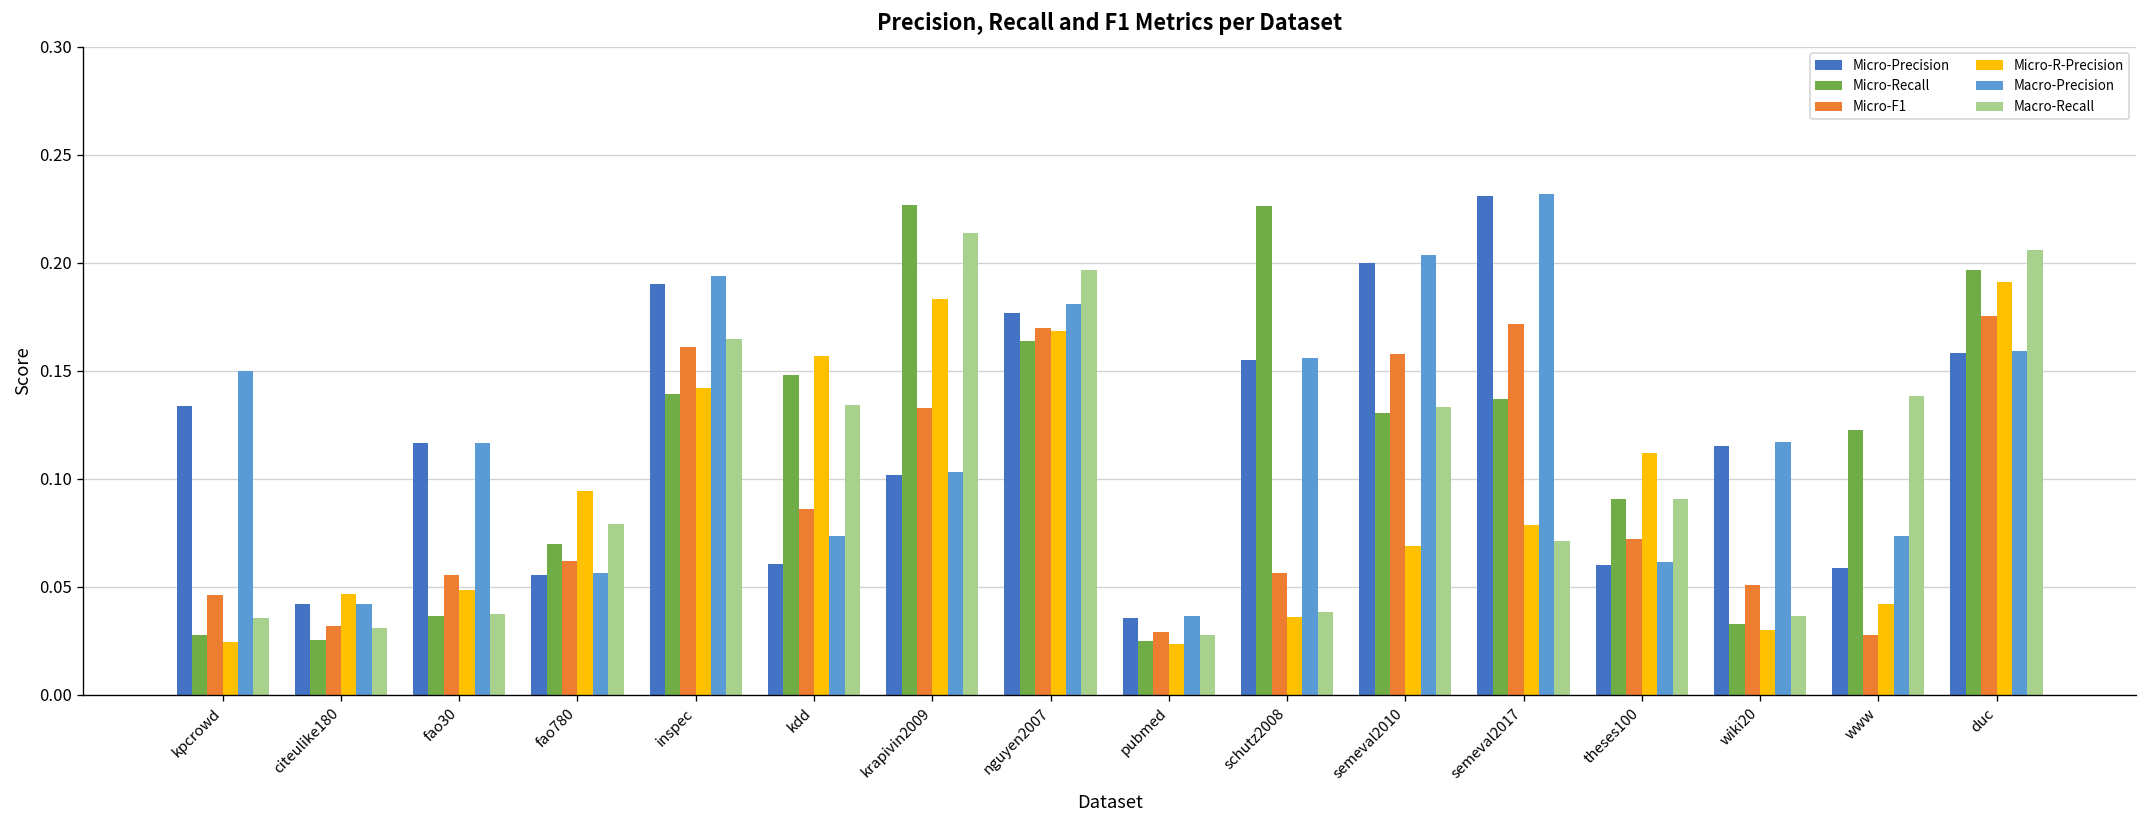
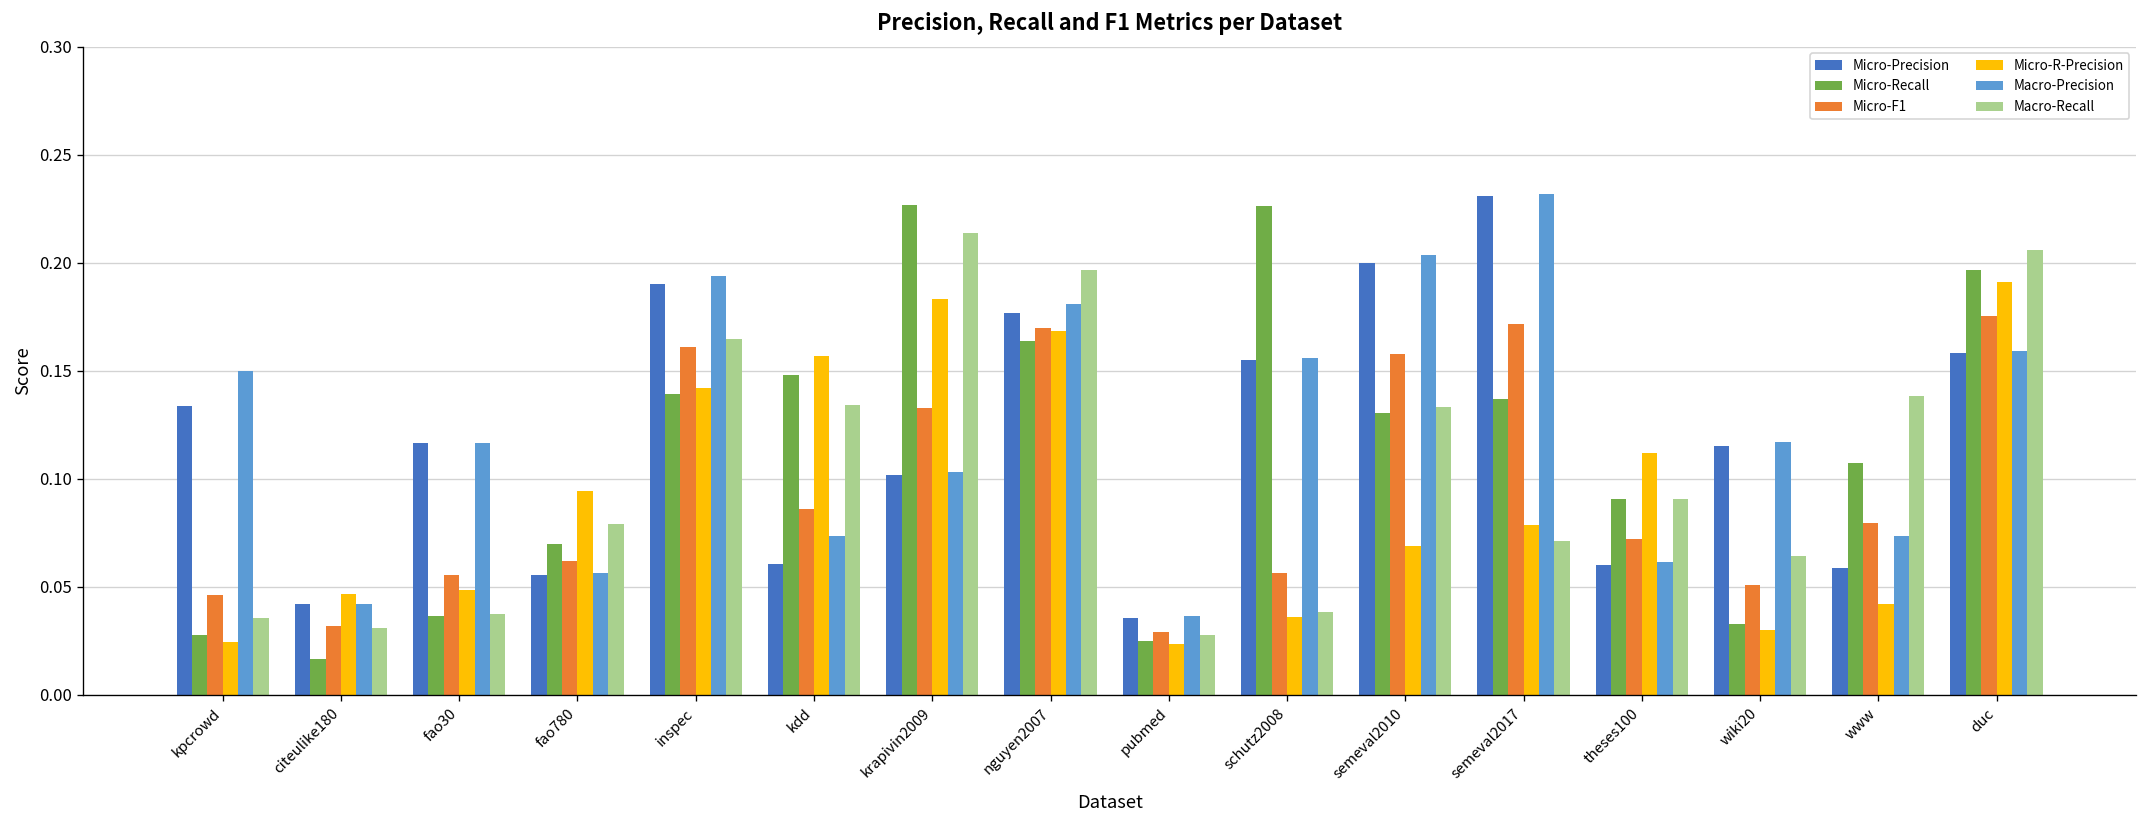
  {
    "Micro-Recall": {
      "kpcrowd": 0.028,
-     "citeulike180": 0.026,
+     "citeulike180": 0.017,
      "fao30": 0.036,
      "fao780": 0.070,
      "inspec": 0.139,
      "kdd": 0.148,
      "krapivin2009": 0.227,
      "nguyen2007": 0.164,
      "pubmed": 0.025,
      "schutz2008": 0.226,
      "semeval2010": 0.130,
      "semeval2017": 0.137,
      "theses100": 0.091,
      "wiki20": 0.033,
-     "www": 0.123,
+     "www": 0.108,
      "duc": 0.196
    },
    "Micro-F1": {
      "kpcrowd": 0.046,
      "citeulike180": 0.032,
      "fao30": 0.056,
      "fao780": 0.062,
      "inspec": 0.161,
      "kdd": 0.086,
      "krapivin2009": 0.133,
      "nguyen2007": 0.170,
      "pubmed": 0.029,
      "schutz2008": 0.056,
      "semeval2010": 0.158,
      "semeval2017": 0.172,
      "theses100": 0.072,
      "wiki20": 0.051,
-     "www": 0.028,
+     "www": 0.080,
      "duc": 0.175
    },
    "Micro-R-Precision": {
      "kpcrowd": 0.024,
      "citeulike180": 0.047,
      "fao30": 0.049,
      "fao780": 0.094,
      "inspec": 0.142,
      "kdd": 0.157,
      "krapivin2009": 0.183,
      "nguyen2007": 0.168,
      "pubmed": 0.024,
      "schutz2008": 0.036,
      "semeval2010": 0.069,
      "semeval2017": 0.078,
      "theses100": 0.112,
      "wiki20": 0.030,
      "www": 0.042,
      "duc": 0.191
    },
    "Macro-Recall": {
      "kpcrowd": 0.036,
      "citeulike180": 0.031,
      "fao30": 0.037,
      "fao780": 0.079,
      "inspec": 0.165,
      "kdd": 0.134,
      "krapivin2009": 0.214,
      "nguyen2007": 0.197,
      "pubmed": 0.028,
      "schutz2008": 0.038,
      "semeval2010": 0.133,
      "semeval2017": 0.071,
      "theses100": 0.091,
-     "wiki20": 0.037,
+     "wiki20": 0.064,
      "www": 0.138,
      "duc": 0.206
    }
  }
